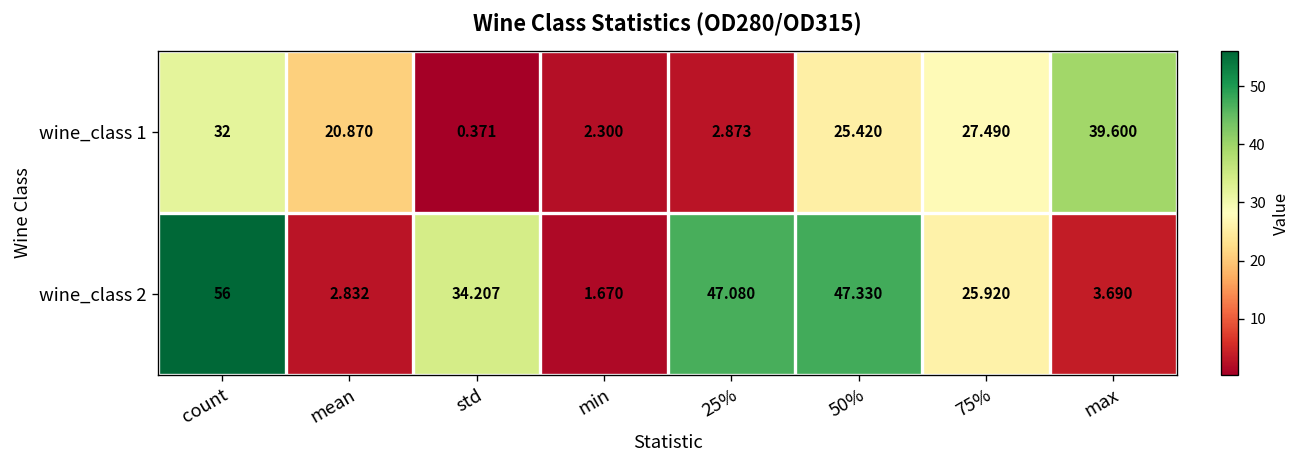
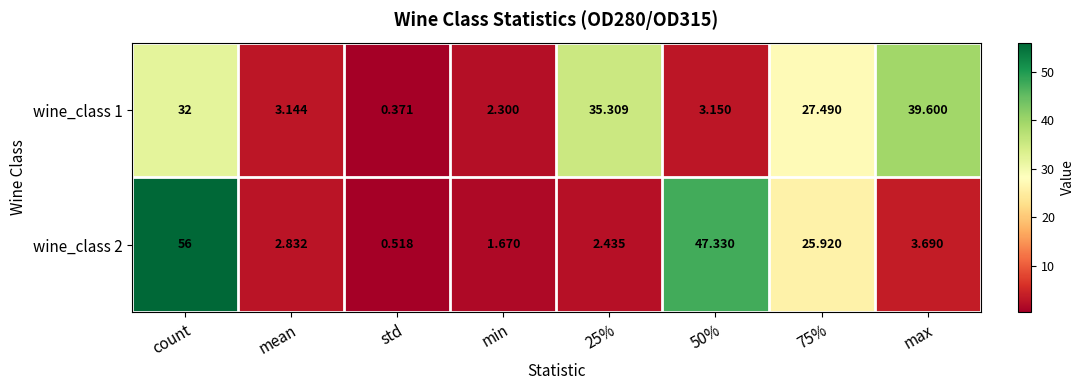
  {
    "wine_class 1": {
      "count": 32,
-     "mean": 20.870,
+     "mean": 3.144,
      "std": 0.371,
      "min": 2.300,
-     "25%": 2.873,
-     "50%": 25.420,
+     "25%": 35.309,
+     "50%": 3.150,
      "75%": 27.490,
      "max": 39.600
    },
    "wine_class 2": {
      "count": 56,
      "mean": 2.832,
-     "std": 34.207,
+     "std": 0.518,
      "min": 1.670,
-     "25%": 47.080,
+     "25%": 2.435,
      "50%": 47.330,
      "75%": 25.920,
      "max": 3.690
    }
  }
